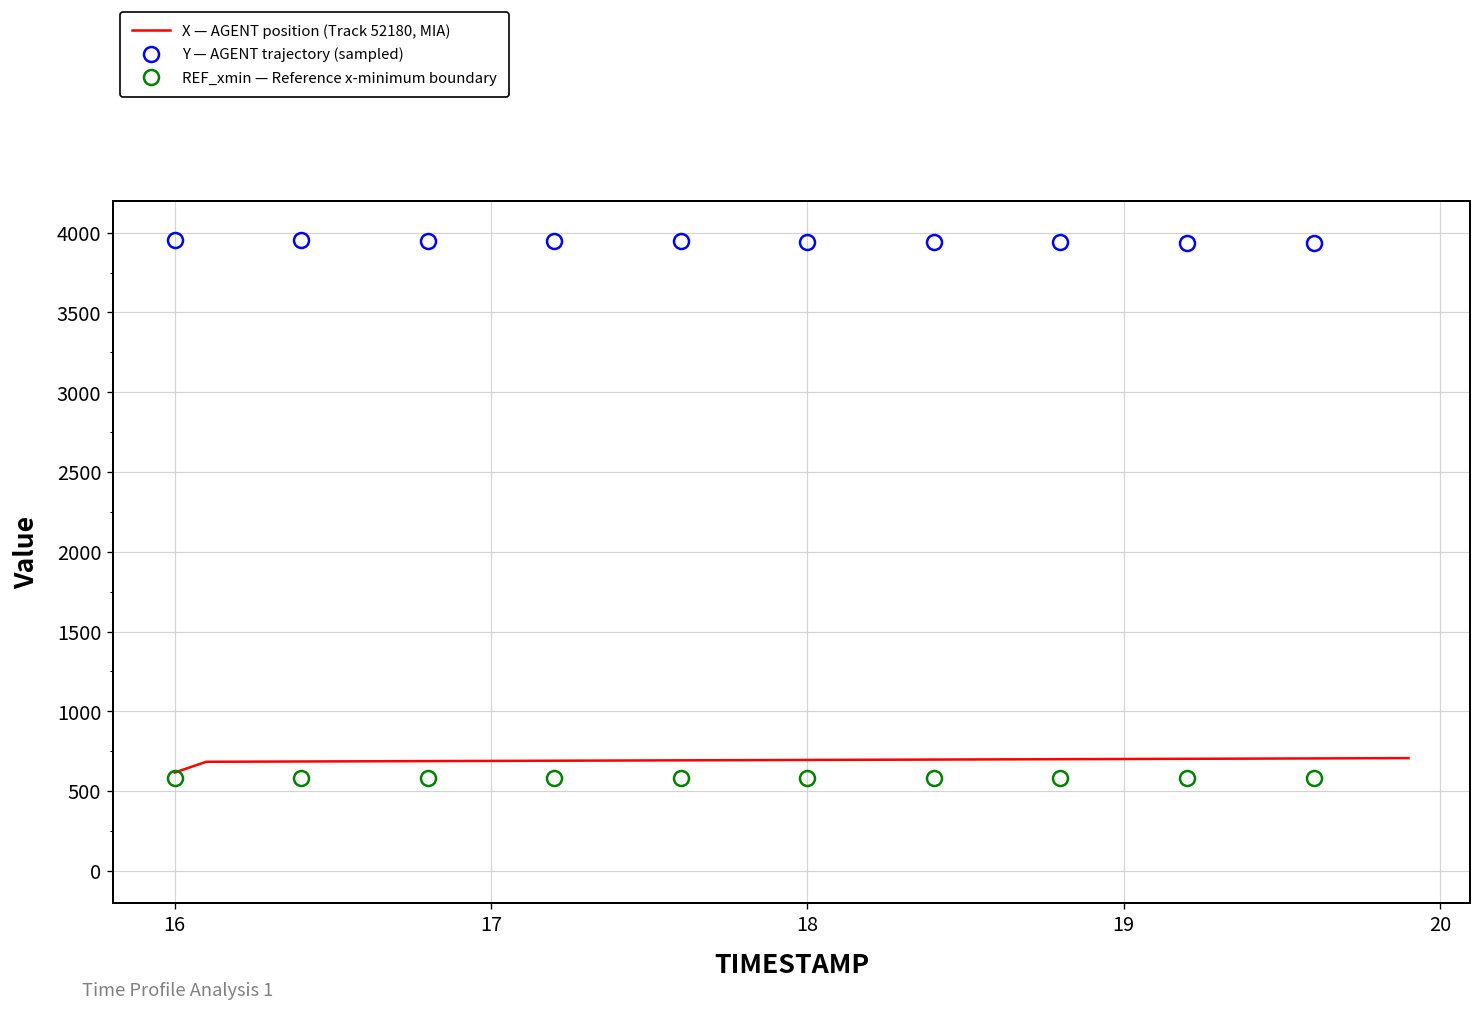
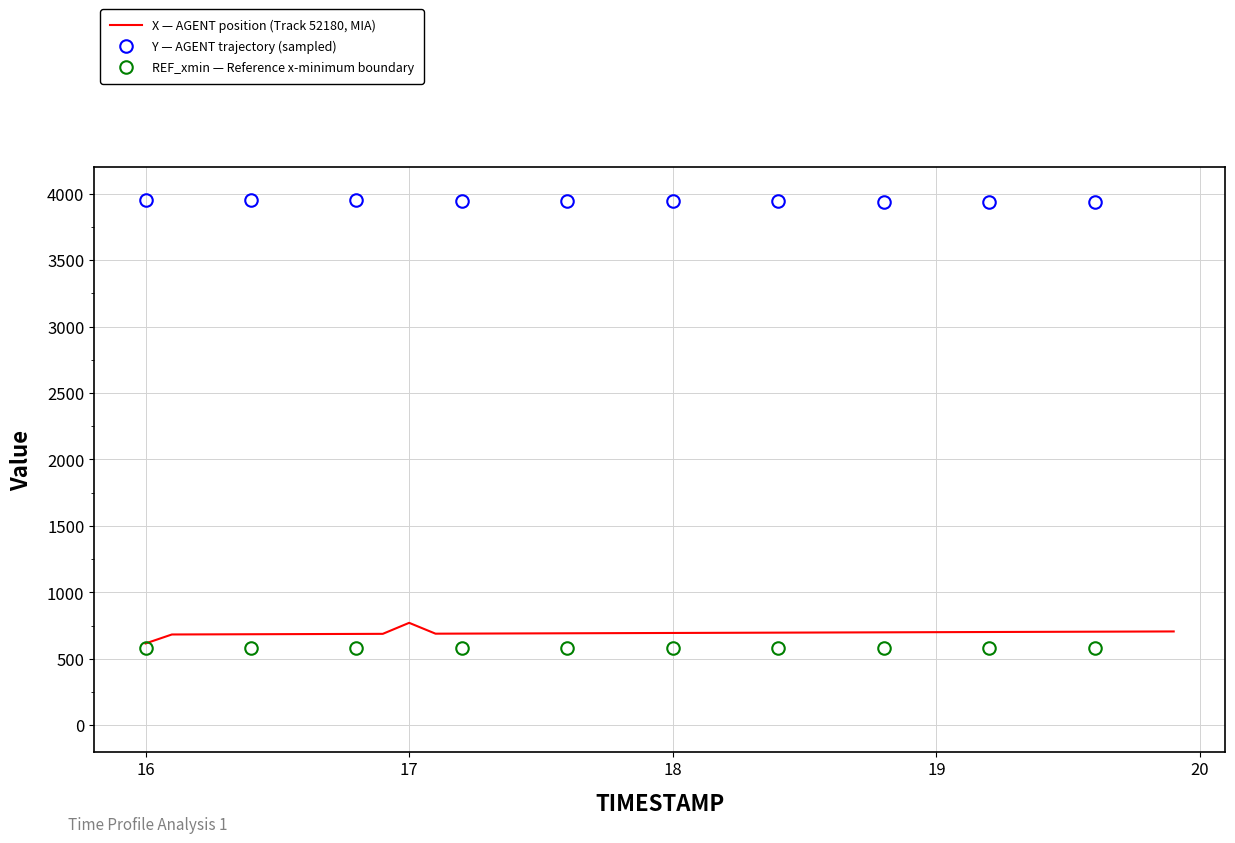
  {
    "X — AGENT position (Track 52180, MIA)": {
      "16": 620,
-     "17": 690,
+     "17": 770,
      "18": 700,
      "19": 700
    },
    "Y — AGENT trajectory (sampled)": {
      "16": 3950,
      "18": 3940
    },
    "REF_xmin — Reference x-minimum boundary": {
      "16": 580,
      "18": 580
    }
  }
